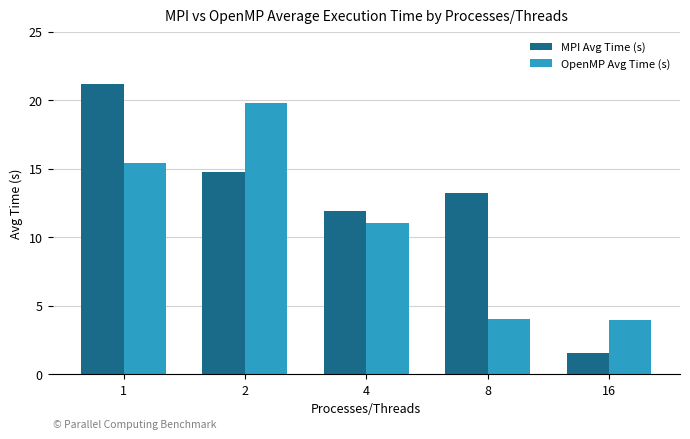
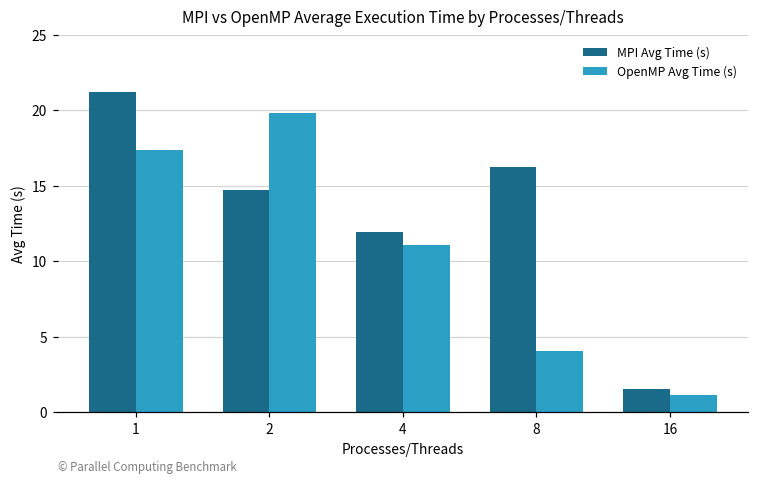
  {
    "MPI Avg Time (s)": {
      "1": 21.2,
      "2": 14.7,
      "4": 11.9,
-     "8": 13.2,
+     "8": 16.2,
      "16": 1.6
    },
    "OpenMP Avg Time (s)": {
-     "1": 15.4,
+     "1": 17.4,
      "2": 19.8,
      "4": 11.1,
      "8": 4.1,
-     "16": 4.0
+     "16": 1.1
    }
  }
